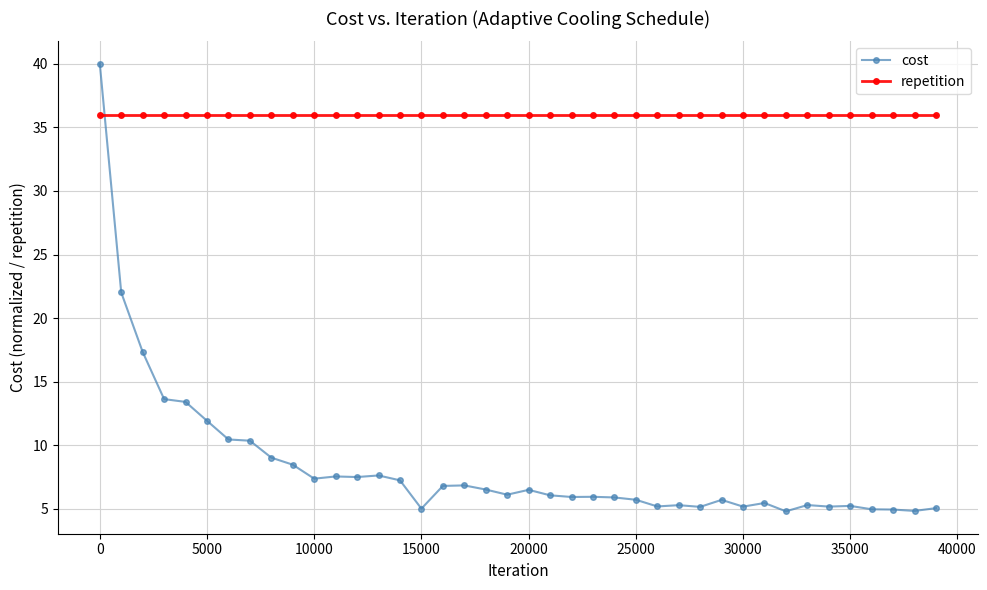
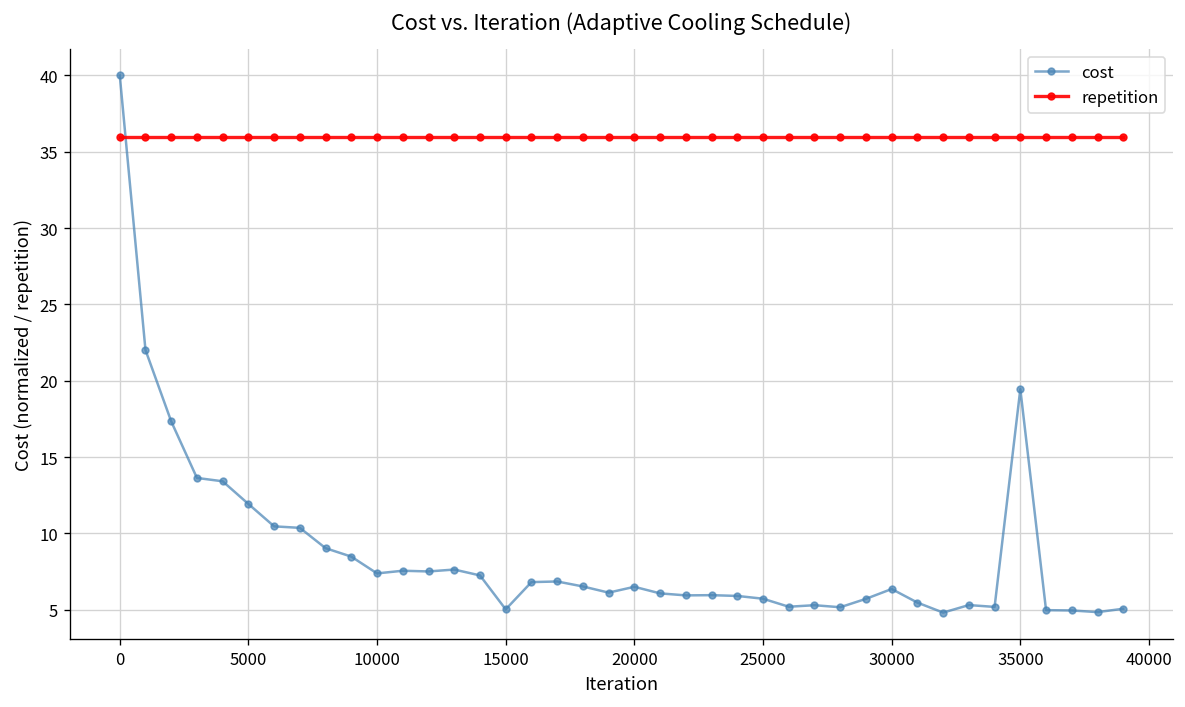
  {
    "cost": {
      "0": 40.0,
      "5000": 11.9,
      "10000": 7.4,
      "15000": 5.0,
      "20000": 6.5,
      "25000": 5.7,
-     "30000": 5.2,
-     "35000": 5.2
+     "30000": 6.4,
+     "35000": 19.5
    },
    "repetition": {
      "0": 36.0,
      "5000": 36.0,
      "10000": 36.0,
      "15000": 36.0,
      "20000": 36.0,
      "25000": 36.0,
      "30000": 36.0,
      "35000": 36.0
    }
  }
